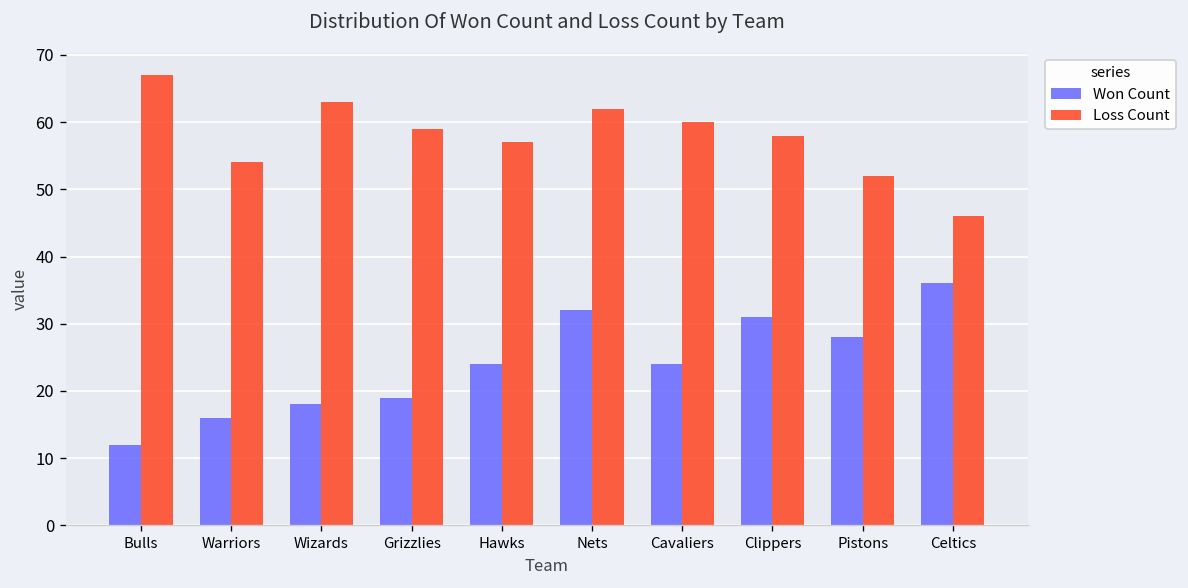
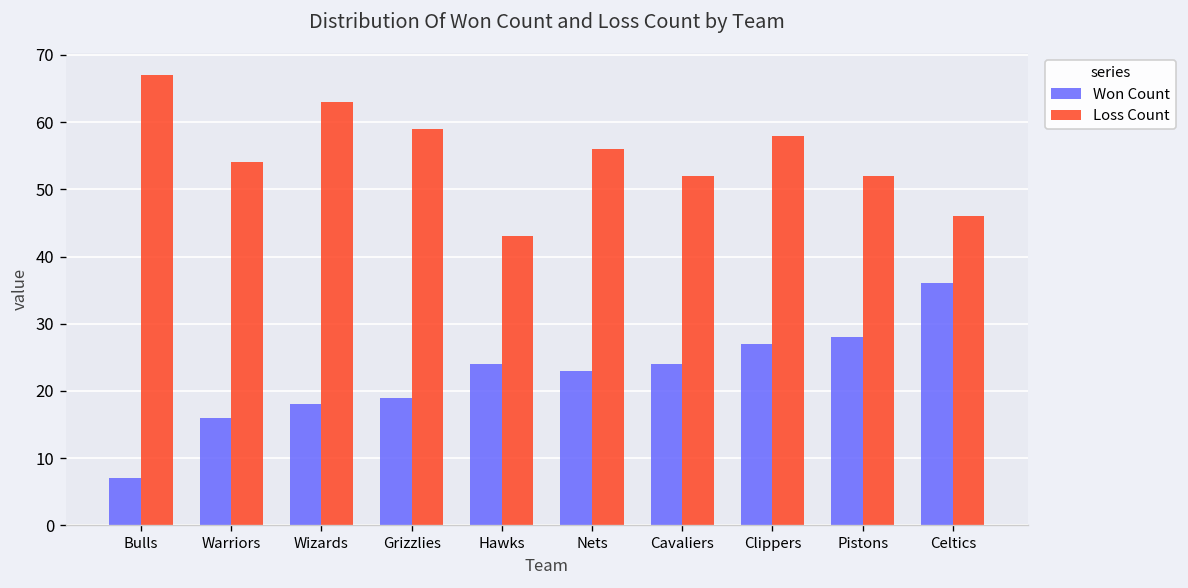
  {
    "Won Count": {
-     "Bulls": 12,
+     "Bulls": 7,
      "Warriors": 16,
      "Wizards": 18,
      "Grizzlies": 19,
      "Hawks": 24,
-     "Nets": 32,
+     "Nets": 23,
      "Cavaliers": 24,
-     "Clippers": 31,
+     "Clippers": 27,
      "Pistons": 28,
      "Celtics": 36
    },
    "Loss Count": {
      "Bulls": 67,
      "Warriors": 54,
      "Wizards": 63,
      "Grizzlies": 59,
-     "Hawks": 57,
-     "Nets": 62,
-     "Cavaliers": 60,
+     "Hawks": 43,
+     "Nets": 56,
+     "Cavaliers": 52,
      "Clippers": 58,
      "Pistons": 52,
      "Celtics": 46
    }
  }
